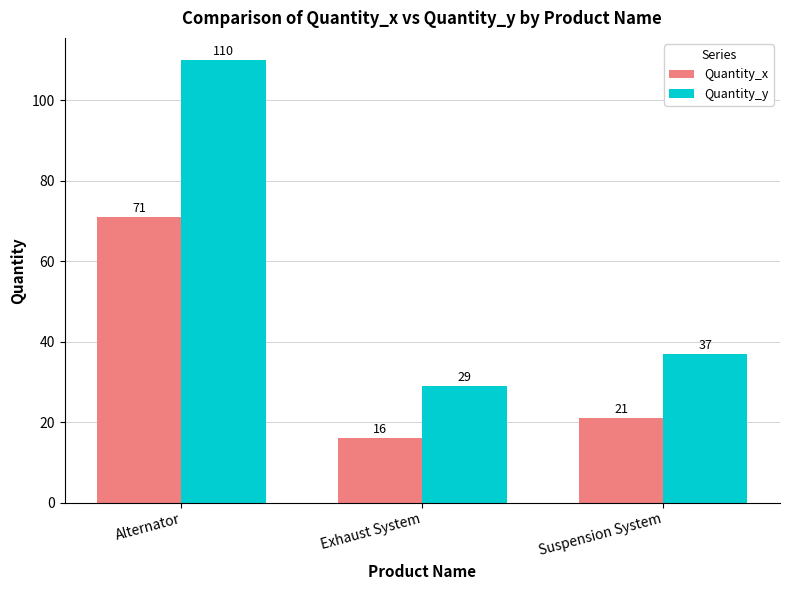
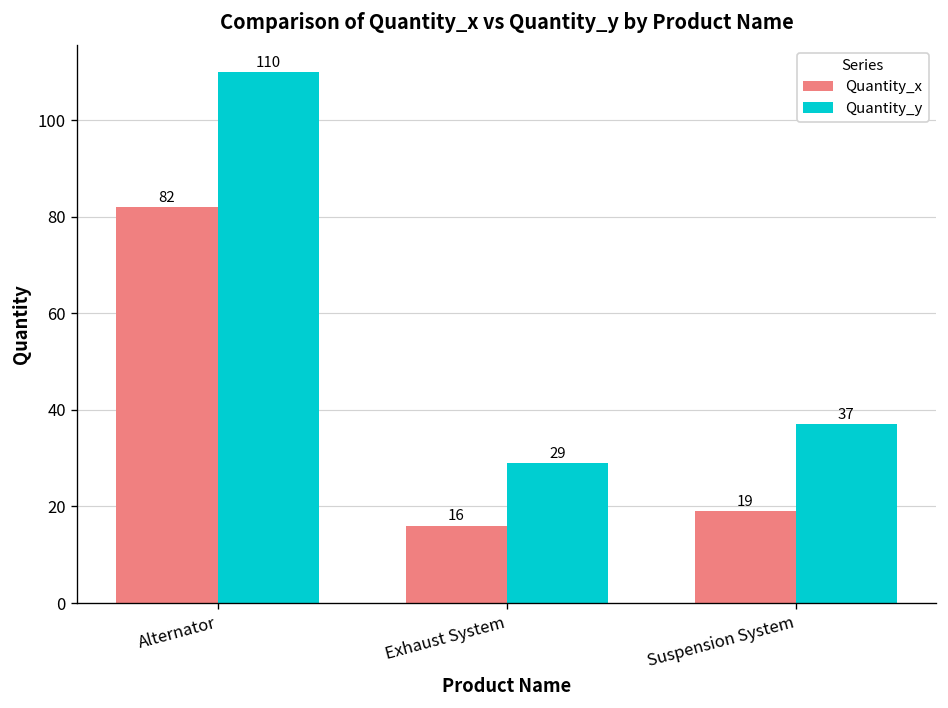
  {
    "Quantity_x": {
-     "Alternator": 71,
+     "Alternator": 82,
      "Exhaust System": 16,
-     "Suspension System": 21
+     "Suspension System": 19
    },
    "Quantity_y": {
      "Alternator": 110,
      "Exhaust System": 29,
      "Suspension System": 37
    }
  }
